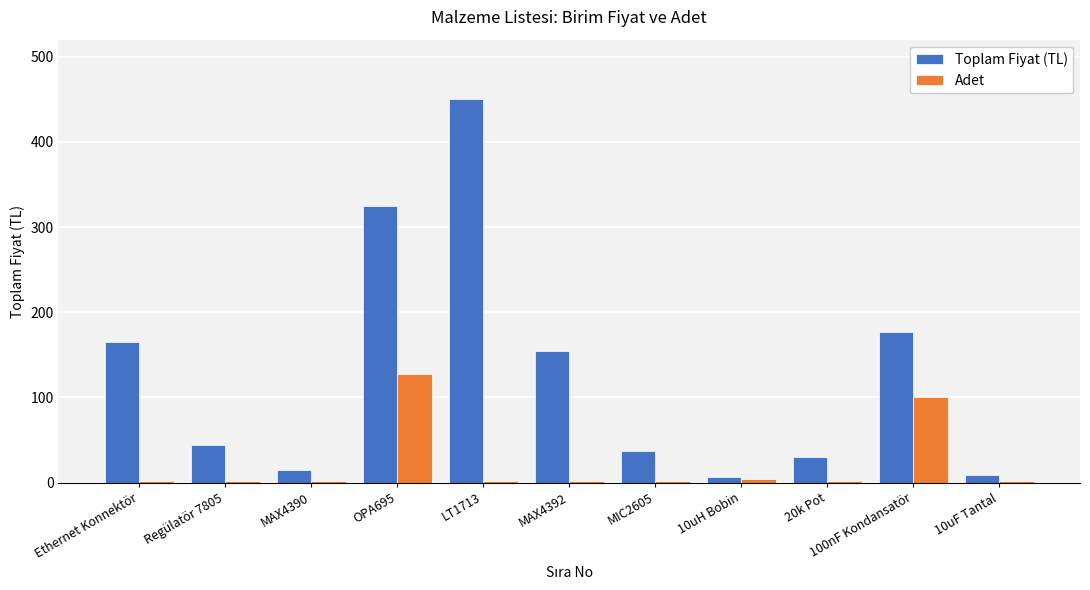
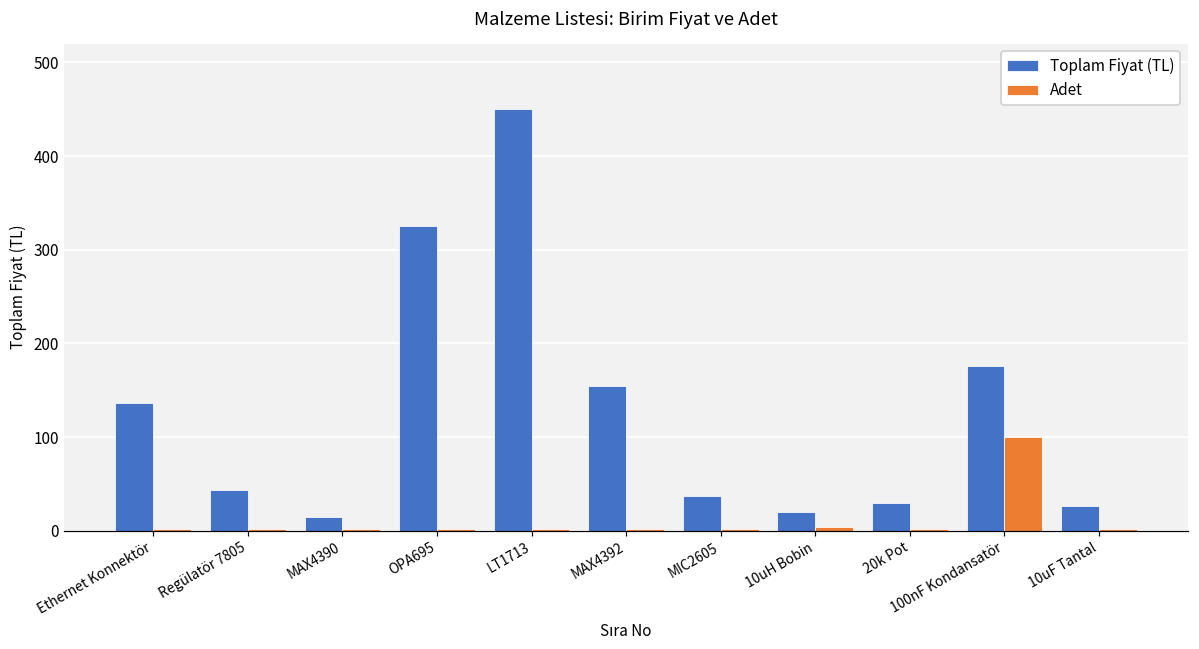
  {
    "Toplam Fiyat (TL)": {
-     "Ethernet Konnektör": 170,
+     "Ethernet Konnektör": 140,
      "Regülatör 7805": 40,
      "MAX4390": 10,
      "OPA695": 330,
      "LT1713": 450,
      "MAX4392": 150,
      "MIC2605": 40,
-     "10uH Bobin": 10,
+     "10uH Bobin": 20,
      "20k Pot": 30,
      "100nF Kondansatör": 180,
-     "10uF Tantal": 10
+     "10uF Tantal": 30
    },
    "Adet": {
-     "OPA695": 130,
+     "OPA695": 0,
      "10uH Bobin": 0,
      "100nF Kondansatör": 100
    }
  }
